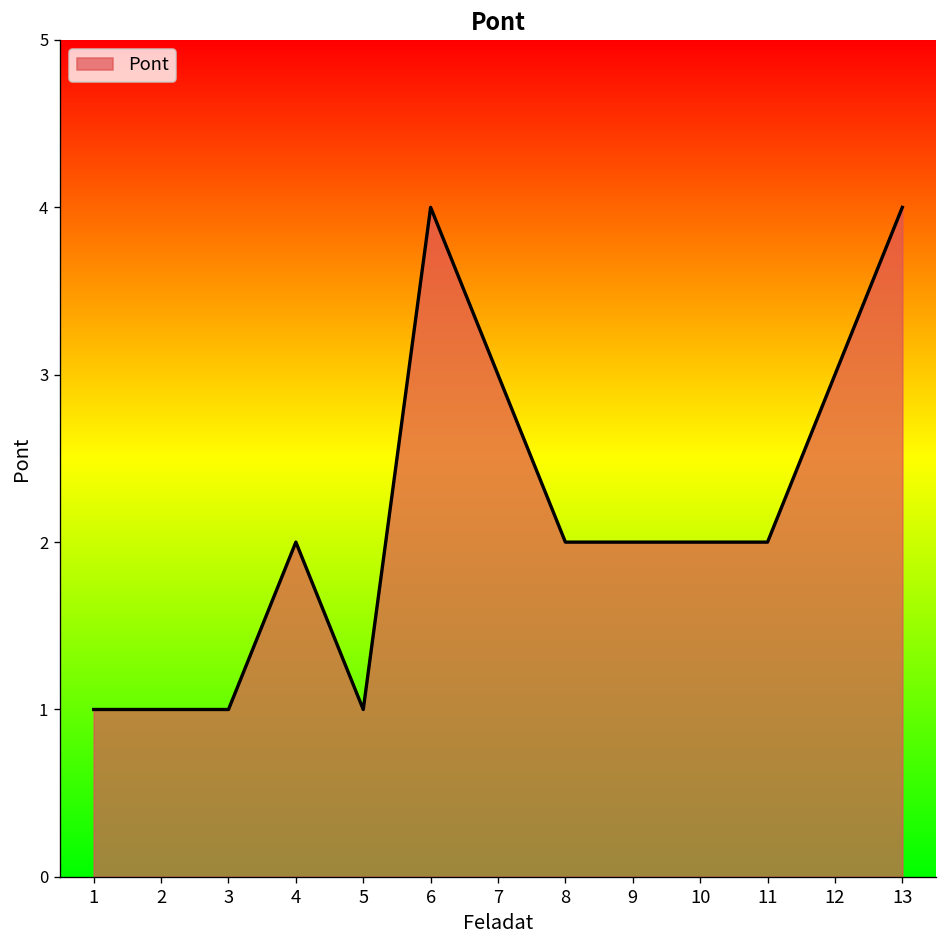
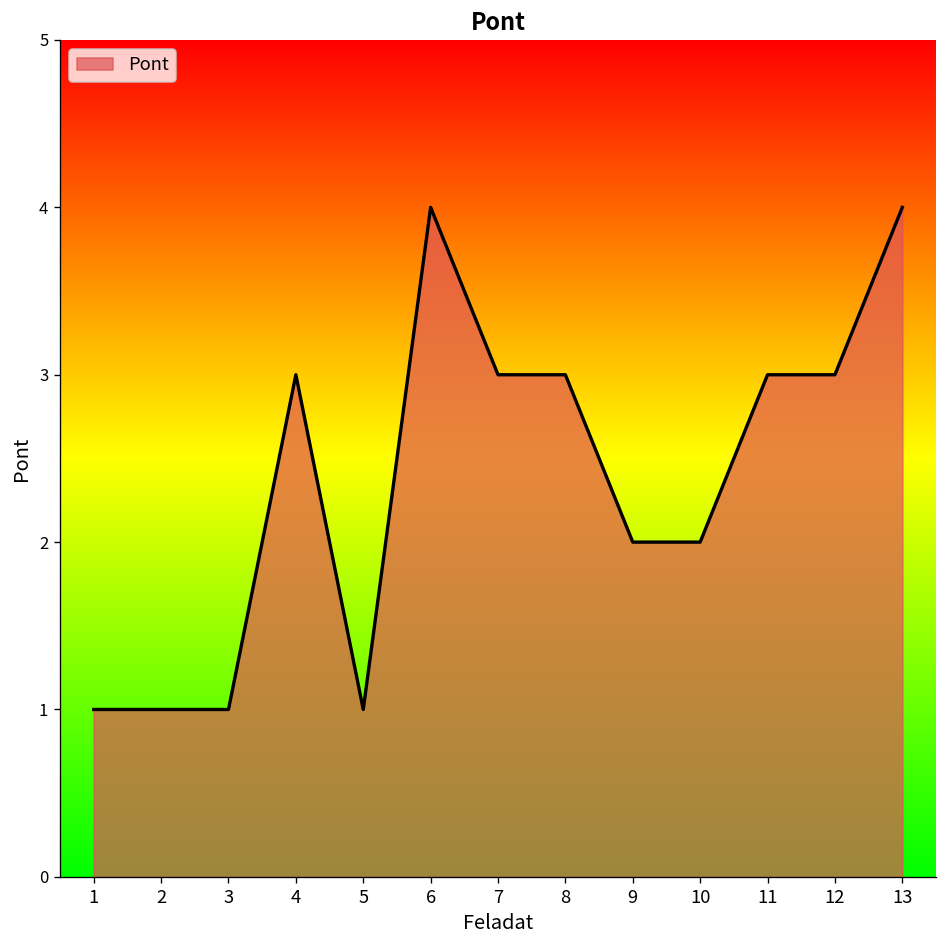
  {
    "1": 1,
    "2": 1,
    "3": 1,
-   "4": 2,
+   "4": 3,
    "5": 1,
    "6": 4,
    "7": 3,
-   "8": 2,
+   "8": 3,
    "9": 2,
    "10": 2,
-   "11": 2,
+   "11": 3,
    "12": 3,
    "13": 4
  }
